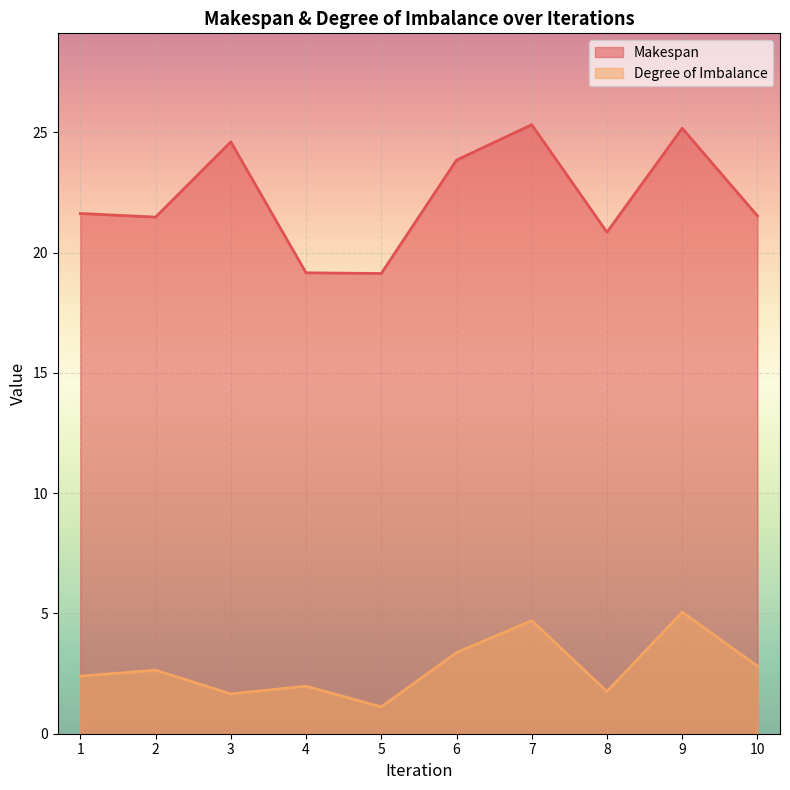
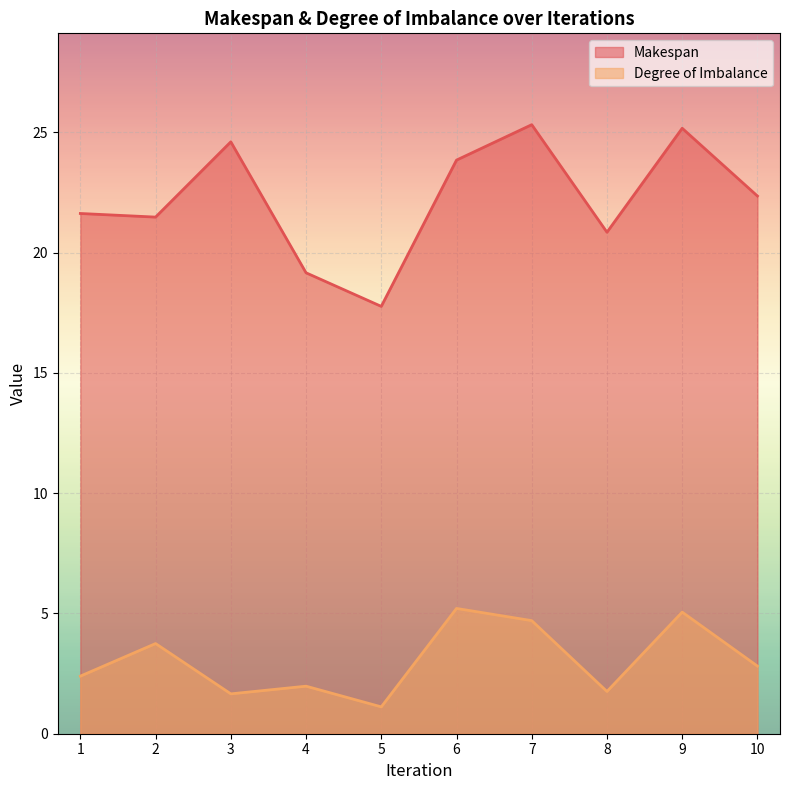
  {
    "Makespan": {
      "1": 21.6,
      "2": 21.5,
      "3": 24.6,
      "4": 19.2,
-     "5": 19.1,
+     "5": 17.8,
      "6": 23.8,
      "7": 25.3,
      "8": 20.8,
      "9": 25.2,
-     "10": 21.5
+     "10": 22.3
    },
    "Degree of Imbalance": {
      "1": 2.4,
-     "2": 2.6,
+     "2": 3.7,
      "3": 1.7,
      "4": 2.0,
      "5": 1.1,
-     "6": 3.4,
+     "6": 5.2,
      "7": 4.7,
      "8": 1.8,
      "9": 5.1,
      "10": 2.8
    }
  }
